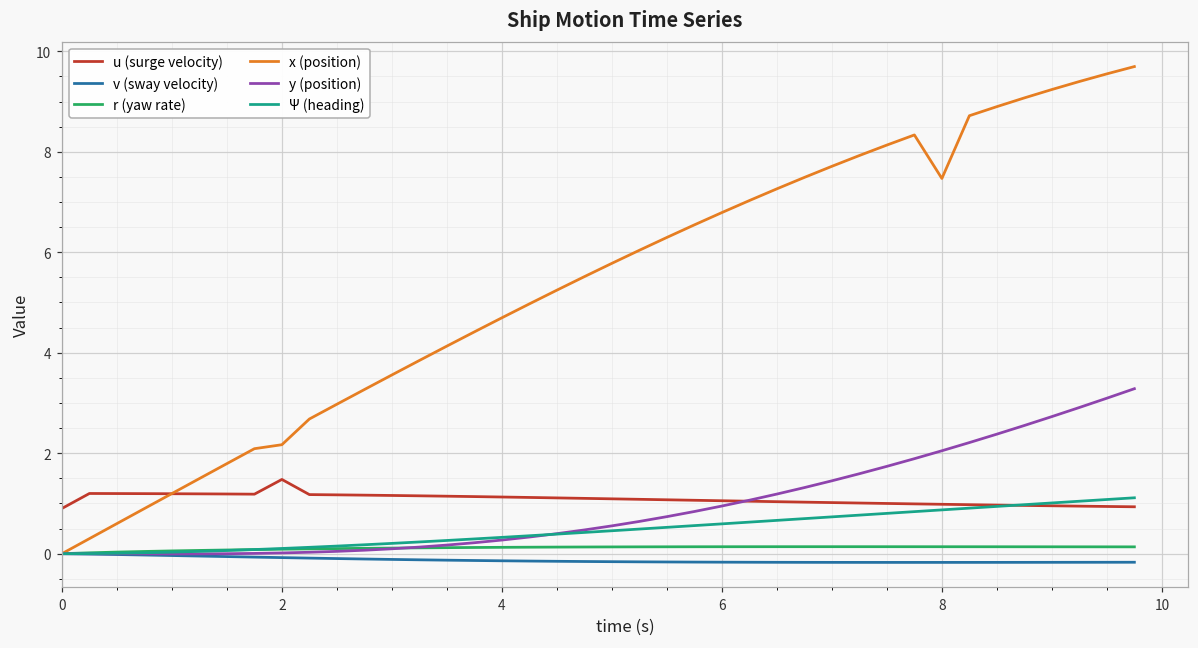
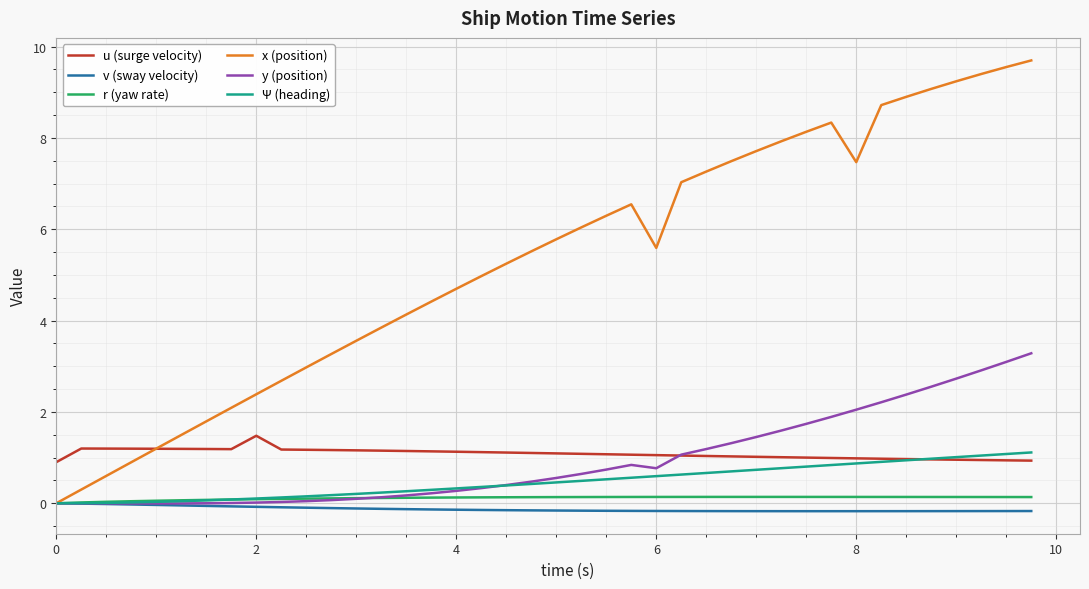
  {
    "u (surge velocity)": {
      "0": 0.9,
      "2": 1.5,
      "4": 1.1,
      "6": 1.1,
      "8": 1.0
    },
    "x (position)": {
-     "2": 2.2,
+     "2": 2.4,
      "4": 4.7,
-     "6": 6.8,
+     "6": 5.6,
      "8": 7.5
    },
    "y (position)": {
      "2": 0.0,
-     "6": 0.9,
+     "6": 0.8,
      "8": 2.0
    }
  }
